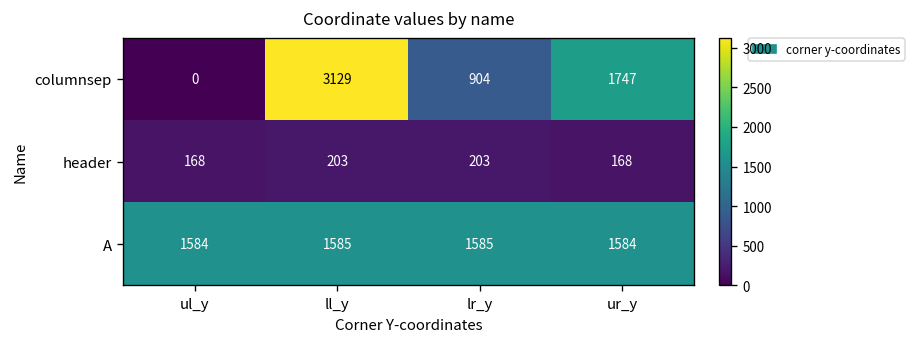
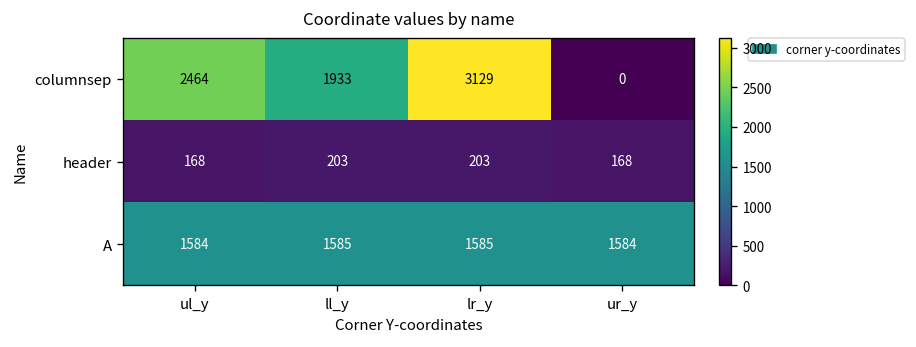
  {
    "columnsep": {
-     "ul_y": 0,
-     "ll_y": 3129,
-     "lr_y": 904,
-     "ur_y": 1747
+     "ul_y": 2464,
+     "ll_y": 1933,
+     "lr_y": 3129,
+     "ur_y": 0
    },
    "header": {
      "ul_y": 168,
      "ll_y": 203,
      "lr_y": 203,
      "ur_y": 168
    },
    "A": {
      "ul_y": 1584,
      "ll_y": 1585,
      "lr_y": 1585,
      "ur_y": 1584
    }
  }
